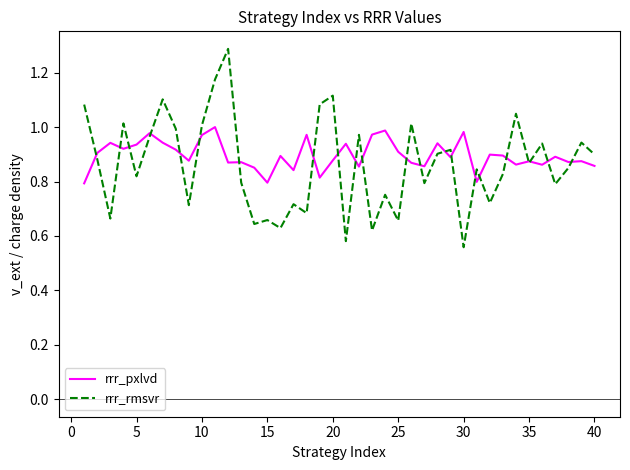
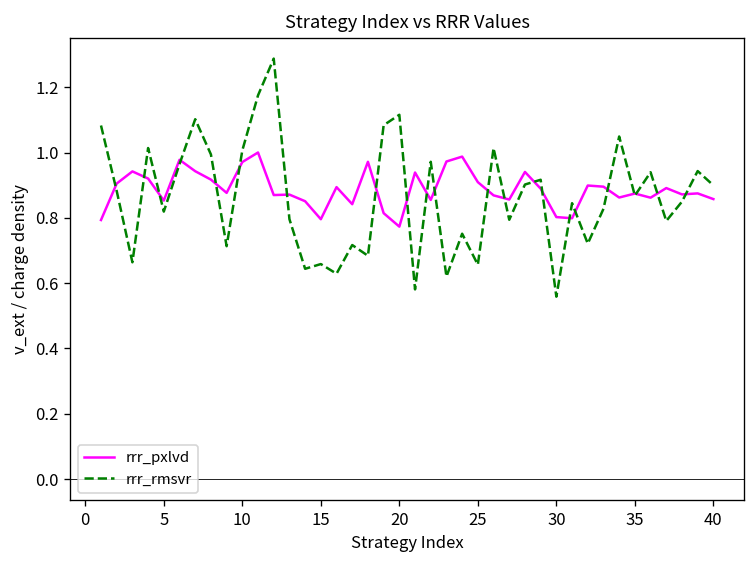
  {
    "rrr_pxlvd": {
-     "5": 0.94,
+     "5": 0.85,
      "10": 0.97,
      "15": 0.80,
-     "20": 0.88,
+     "20": 0.77,
      "25": 0.91,
-     "30": 0.98,
+     "30": 0.80,
      "40": 0.86
    },
    "rrr_rmsvr": {
      "5": 0.82,
      "10": 1.01,
      "15": 0.66,
      "20": 1.12,
      "25": 0.66,
      "30": 0.56,
      "40": 0.90
    }
  }
